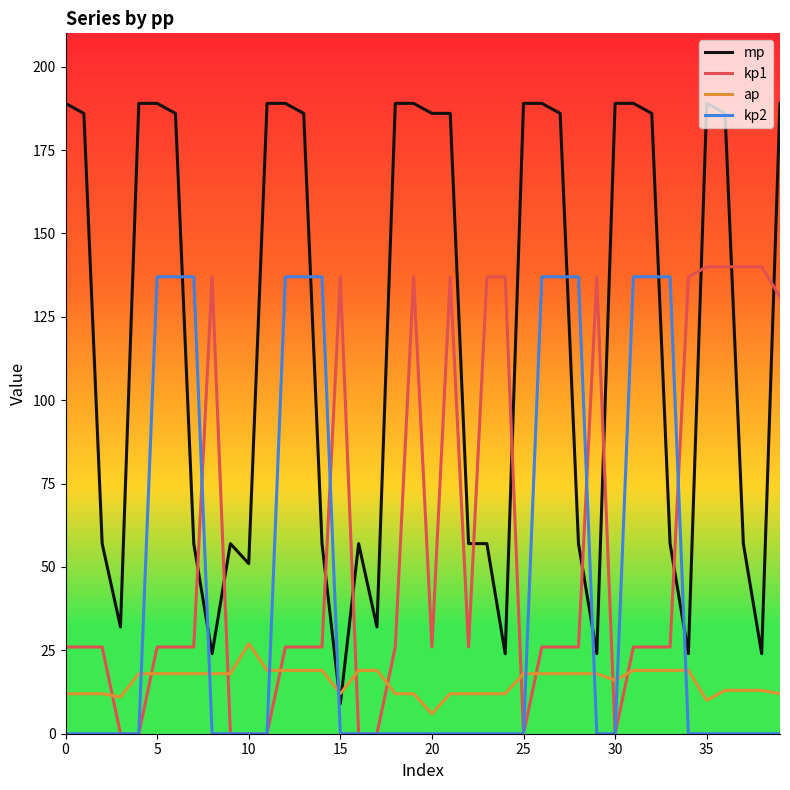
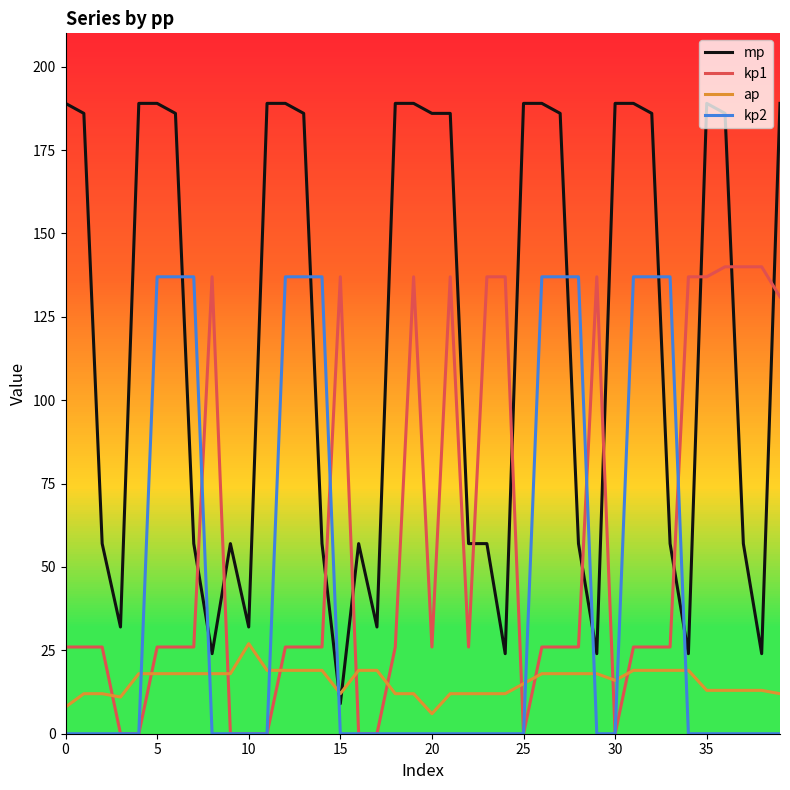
  {
    "mp": {
      "0": 189,
      "5": 189,
-     "10": 51,
+     "10": 32,
      "15": 9,
      "20": 186,
      "25": 189,
      "30": 189
    },
    "kp1": {
      "0": 26,
      "5": 26,
      "15": 137,
      "20": 26,
-     "35": 140
+     "35": 137
    },
    "ap": {
-     "0": 12,
+     "0": 8,
      "5": 18,
      "10": 27,
      "15": 12,
      "20": 6,
-     "25": 18,
+     "25": 15,
      "30": 16,
-     "35": 10
+     "35": 13
    },
    "kp2": {
      "0": 0,
      "5": 137,
      "15": 0,
      "20": 0,
      "35": 0
    }
  }
